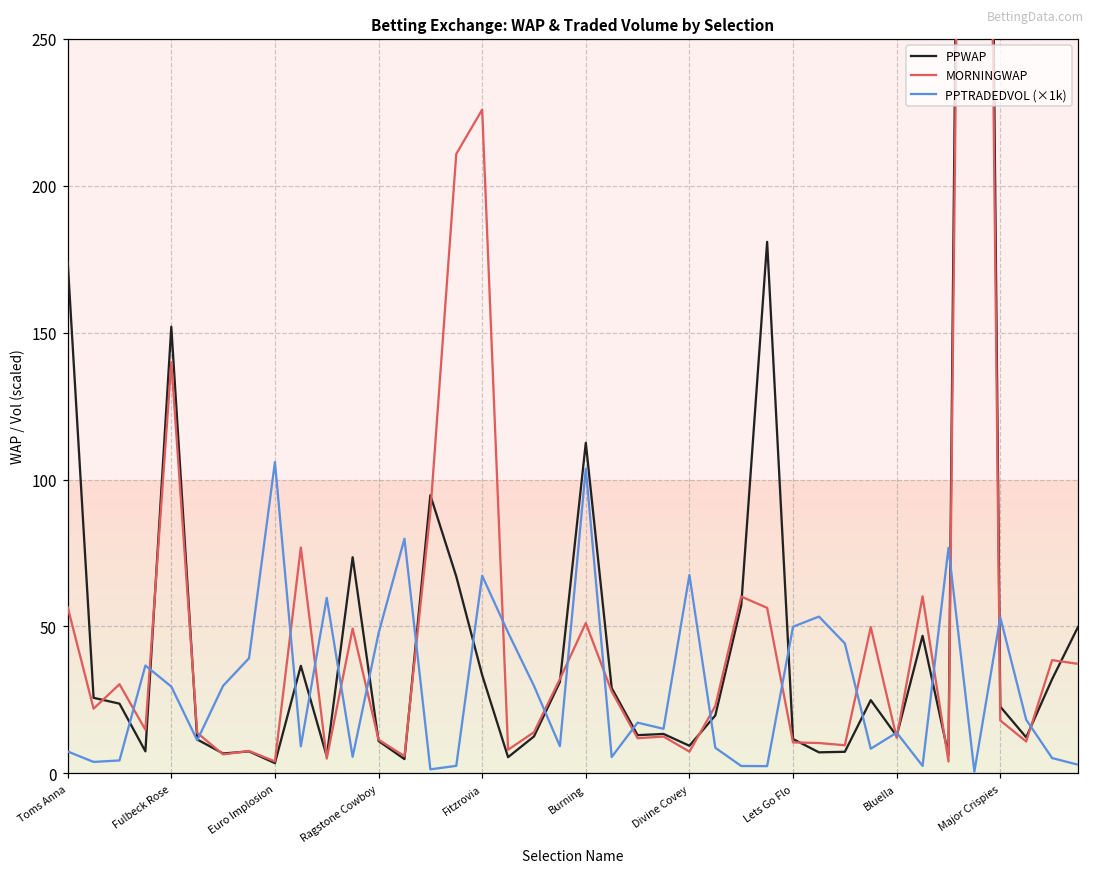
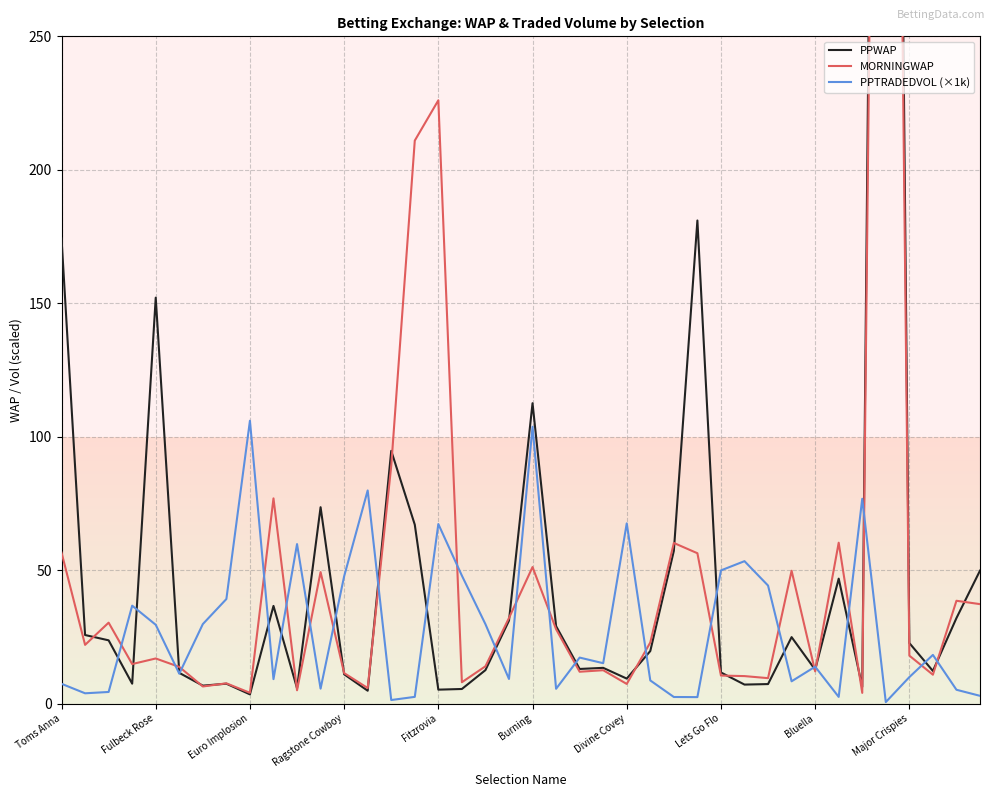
  {
    "PPWAP": {
      "Toms Anna": 174,
      "Fulbeck Rose": 152,
-     "Fitzrovia": 33,
+     "Fitzrovia": 5,
      "Burning": 113,
      "Divine Covey": 9,
      "Lets Go Flo": 12,
      "Major Crispies": 23
    },
    "MORNINGWAP": {
      "Toms Anna": 57,
-     "Fulbeck Rose": 140,
+     "Fulbeck Rose": 17,
      "Fitzrovia": 226,
      "Burning": 51,
      "Divine Covey": 7,
      "Lets Go Flo": 11,
      "Major Crispies": 18
    },
    "PPTRADEDVOL (×1k)": {
      "Toms Anna": 7,
      "Fulbeck Rose": 30,
      "Euro Implosion": 106,
      "Ragstone Cowboy": 48,
      "Fitzrovia": 67,
      "Burning": 104,
      "Divine Covey": 68,
      "Lets Go Flo": 50,
      "Bluella": 14,
-     "Major Crispies": 53
+     "Major Crispies": 10
    }
  }
